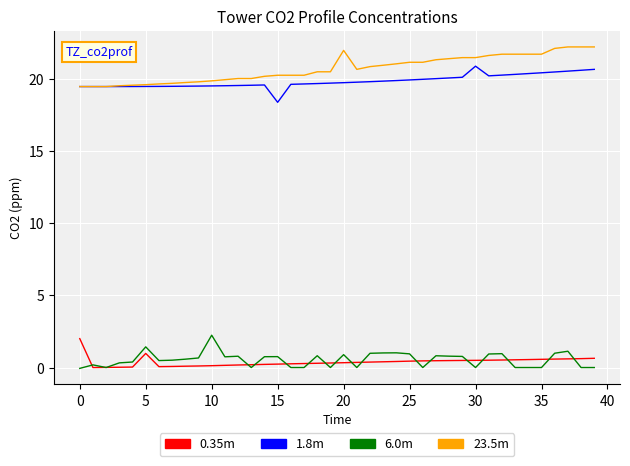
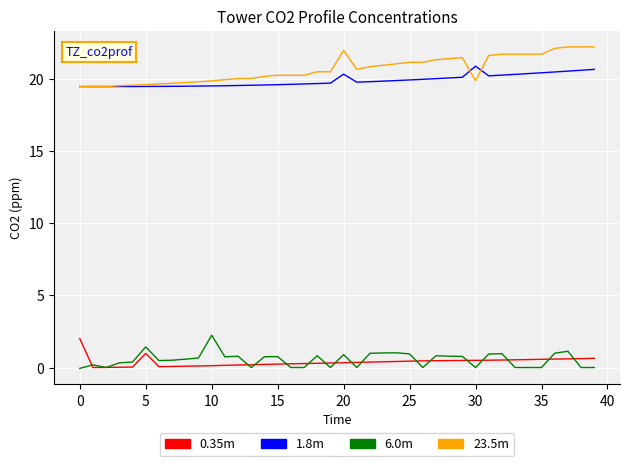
  {
    "0.35m": {
      "0": 2.0,
      "5": 1.0,
      "10": 0.1,
      "15": 0.2,
      "20": 0.3,
      "25": 0.4,
      "30": 0.5,
      "35": 0.6
    },
    "1.8m": {
      "10": 19.5,
-     "15": 18.4,
-     "20": 19.7,
+     "15": 19.6,
+     "20": 20.3,
      "25": 19.9,
      "30": 20.9,
      "35": 20.4
    },
    "6.0m": {
      "0": -0.1,
      "5": 1.4,
      "10": 2.2,
      "15": 0.8,
      "20": 0.9,
      "25": 0.9,
      "30": 0.0,
      "35": 0.0
    },
    "23.5m": {
      "10": 19.8,
      "15": 20.2,
      "20": 21.9,
      "25": 21.1,
-     "30": 21.4,
+     "30": 19.8,
      "35": 21.7
    }
  }
